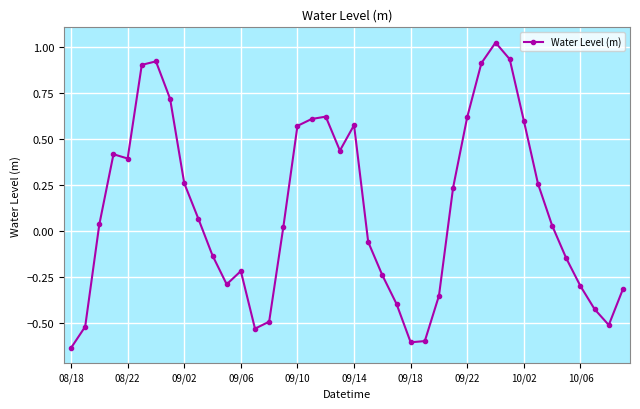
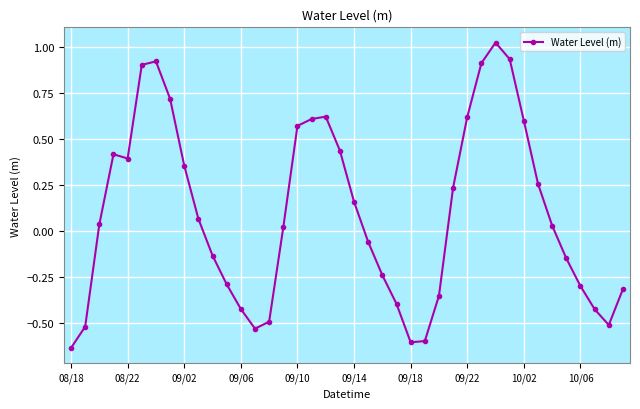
  {
    "08/18": -0.63,
    "08/22": 0.39,
-   "09/02": 0.26,
-   "09/06": -0.22,
+   "09/02": 0.35,
+   "09/06": -0.42,
    "09/10": 0.57,
-   "09/14": 0.57,
+   "09/14": 0.16,
    "09/18": -0.60,
    "09/22": 0.62,
    "10/02": 0.60,
    "10/06": -0.30
  }
